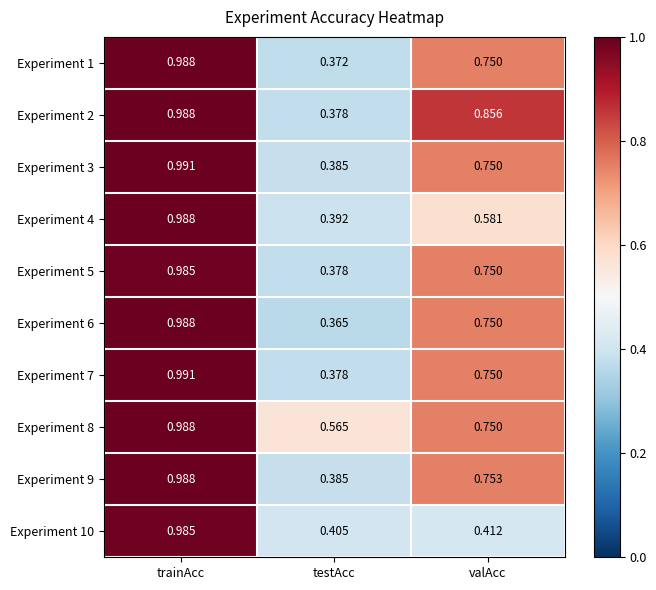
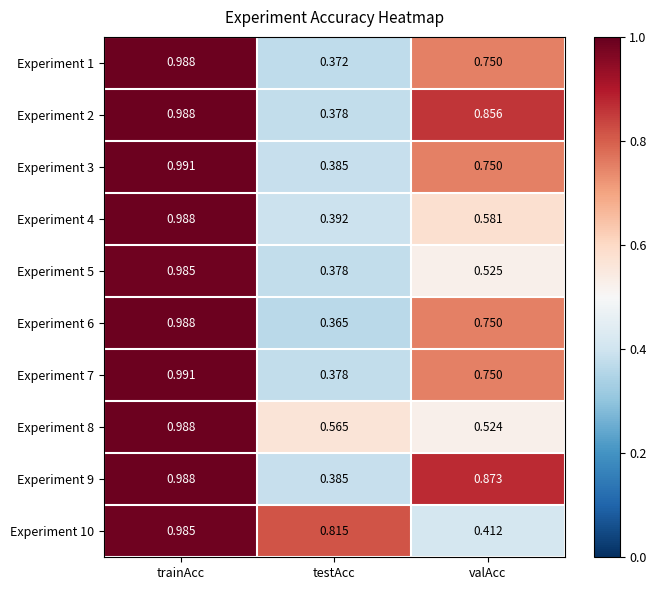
  {
    "Experiment 1": {
      "trainAcc": 0.988,
      "testAcc": 0.372,
      "valAcc": 0.750
    },
    "Experiment 2": {
      "trainAcc": 0.988,
      "testAcc": 0.378,
      "valAcc": 0.856
    },
    "Experiment 3": {
      "trainAcc": 0.991,
      "testAcc": 0.385,
      "valAcc": 0.750
    },
    "Experiment 4": {
      "trainAcc": 0.988,
      "testAcc": 0.392,
      "valAcc": 0.581
    },
    "Experiment 5": {
      "trainAcc": 0.985,
      "testAcc": 0.378,
-     "valAcc": 0.750
+     "valAcc": 0.525
    },
    "Experiment 6": {
      "trainAcc": 0.988,
      "testAcc": 0.365,
      "valAcc": 0.750
    },
    "Experiment 7": {
      "trainAcc": 0.991,
      "testAcc": 0.378,
      "valAcc": 0.750
    },
    "Experiment 8": {
      "trainAcc": 0.988,
      "testAcc": 0.565,
-     "valAcc": 0.750
+     "valAcc": 0.524
    },
    "Experiment 9": {
      "trainAcc": 0.988,
      "testAcc": 0.385,
-     "valAcc": 0.753
+     "valAcc": 0.873
    },
    "Experiment 10": {
      "trainAcc": 0.985,
-     "testAcc": 0.405,
+     "testAcc": 0.815,
      "valAcc": 0.412
    }
  }
